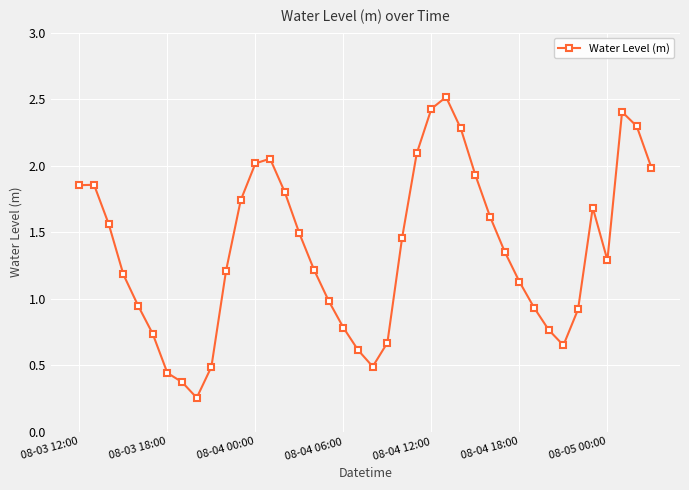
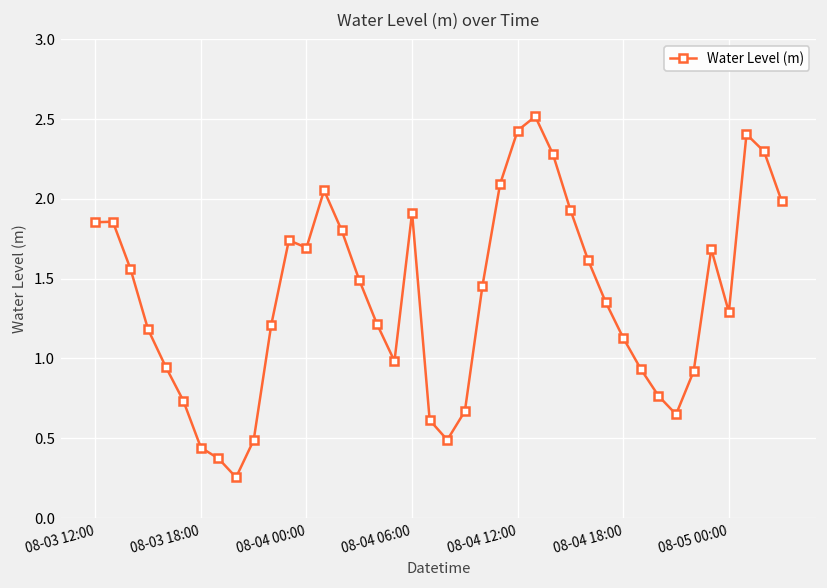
  {
    "08-03 12:00": 1.85,
    "08-03 18:00": 0.44,
-   "08-04 00:00": 2.02,
-   "08-04 06:00": 0.78,
+   "08-04 00:00": 1.69,
+   "08-04 06:00": 1.91,
    "08-04 12:00": 2.43,
    "08-04 18:00": 1.13,
    "08-05 00:00": 1.29
  }
